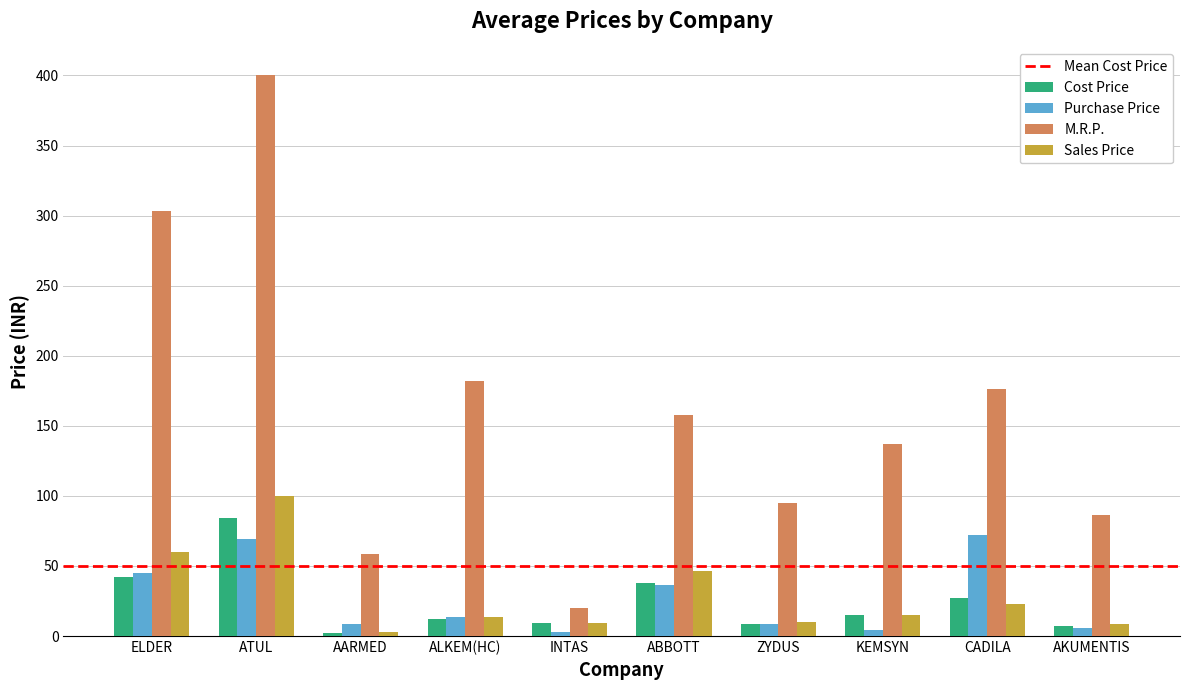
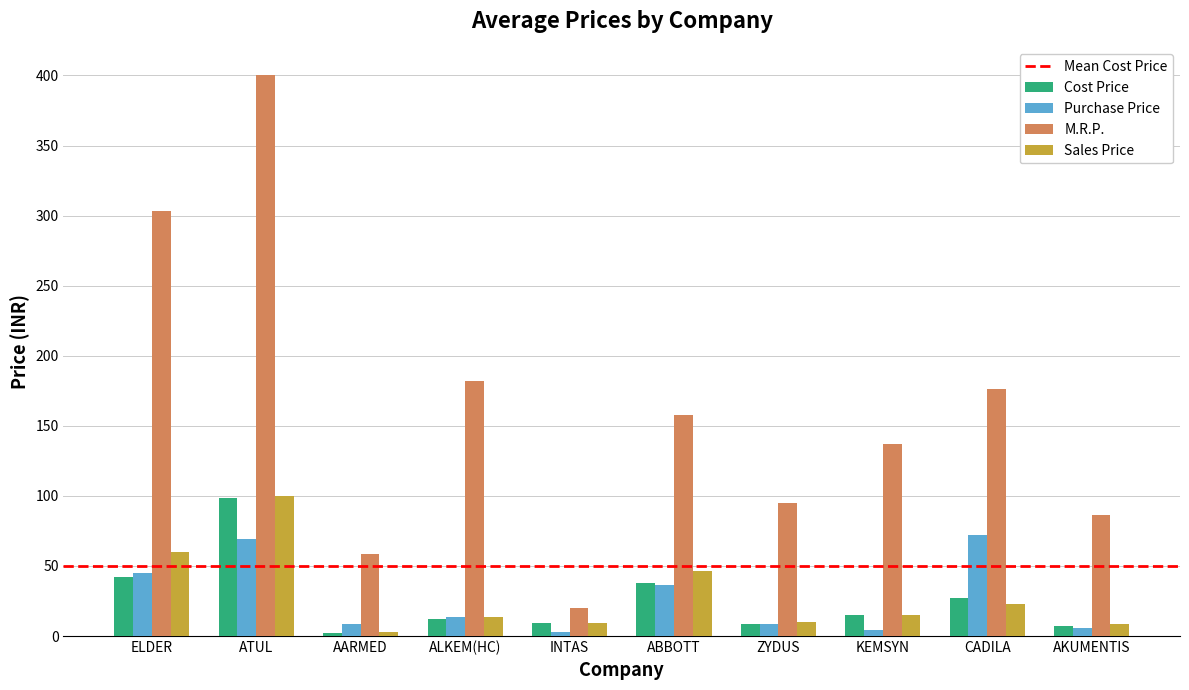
  {
    "Cost Price": {
      "ELDER": 42,
-     "ATUL": 84,
+     "ATUL": 98,
      "AARMED": 2,
      "ALKEM(HC)": 12,
      "INTAS": 9,
      "ABBOTT": 38,
      "ZYDUS": 9,
      "KEMSYN": 15,
      "CADILA": 27,
      "AKUMENTIS": 7
    },
    "Purchase Price": {
      "ELDER": 45,
      "ATUL": 69,
      "AARMED": 9,
      "ALKEM(HC)": 14,
      "INTAS": 3,
      "ABBOTT": 37,
      "ZYDUS": 9,
      "KEMSYN": 5,
      "CADILA": 72,
      "AKUMENTIS": 5
    }
  }
